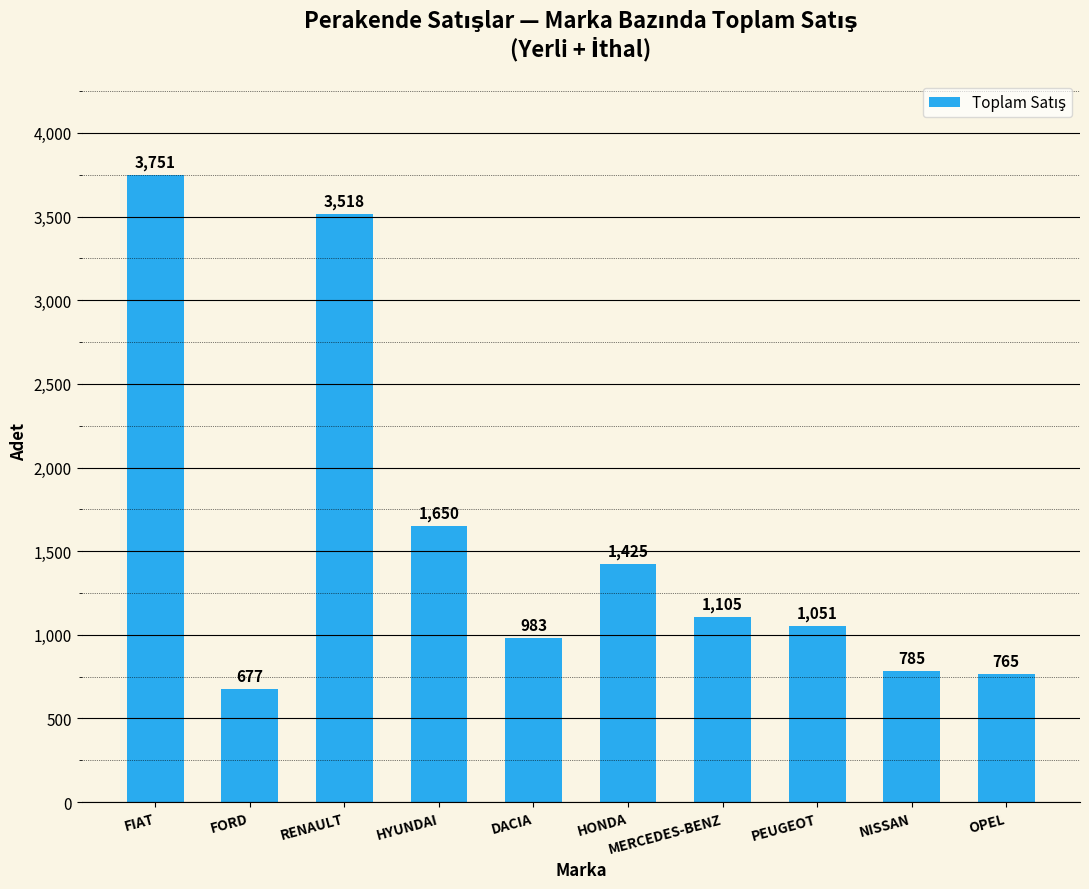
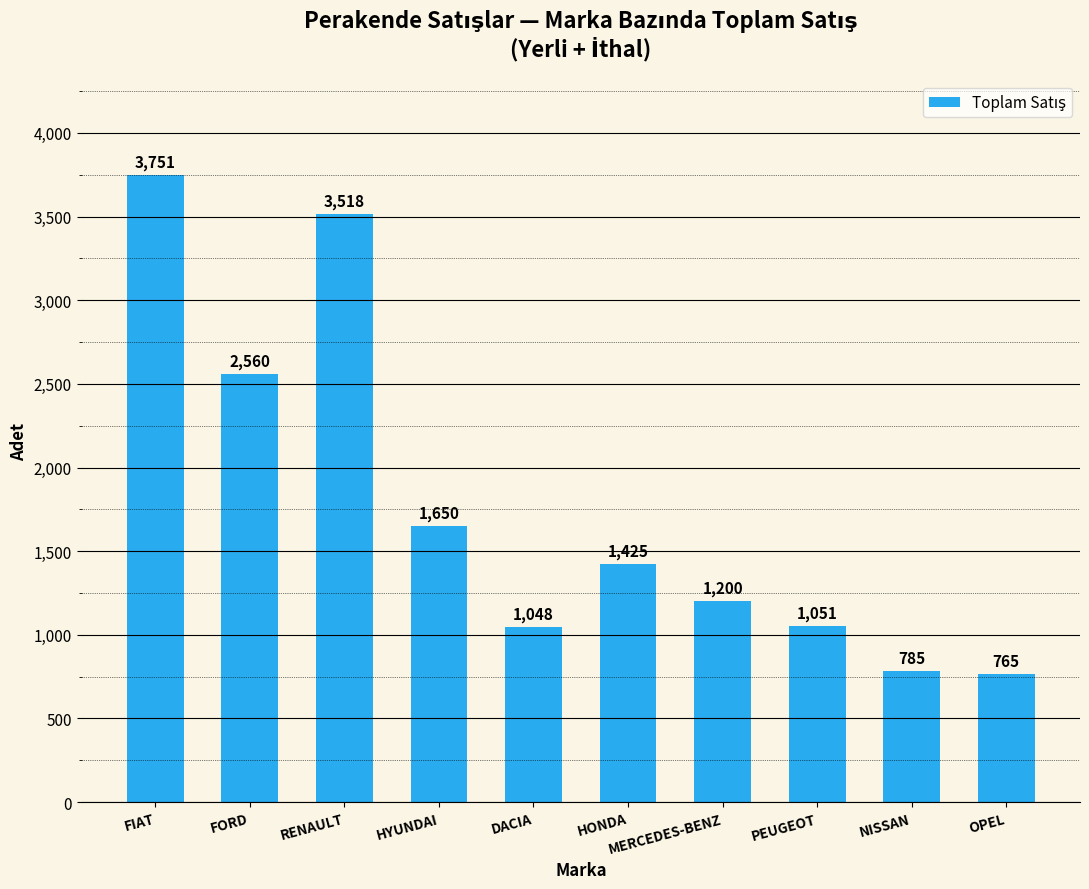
  {
    "FIAT": "3,751",
-   "FORD": "677",
+   "FORD": "2,560",
    "RENAULT": "3,518",
    "HYUNDAI": "1,650",
-   "DACIA": "983",
+   "DACIA": "1,048",
    "HONDA": "1,425",
-   "MERCEDES-BENZ": "1,105",
+   "MERCEDES-BENZ": "1,200",
    "PEUGEOT": "1,051",
    "NISSAN": "785",
    "OPEL": "765"
  }
